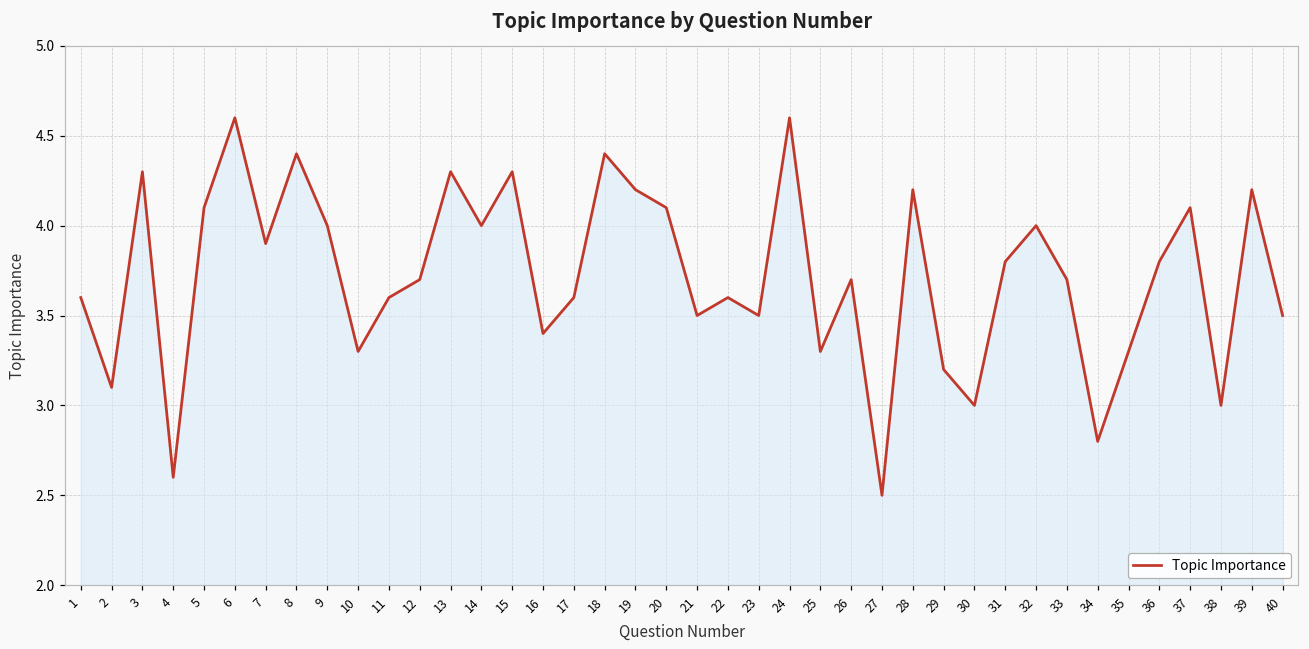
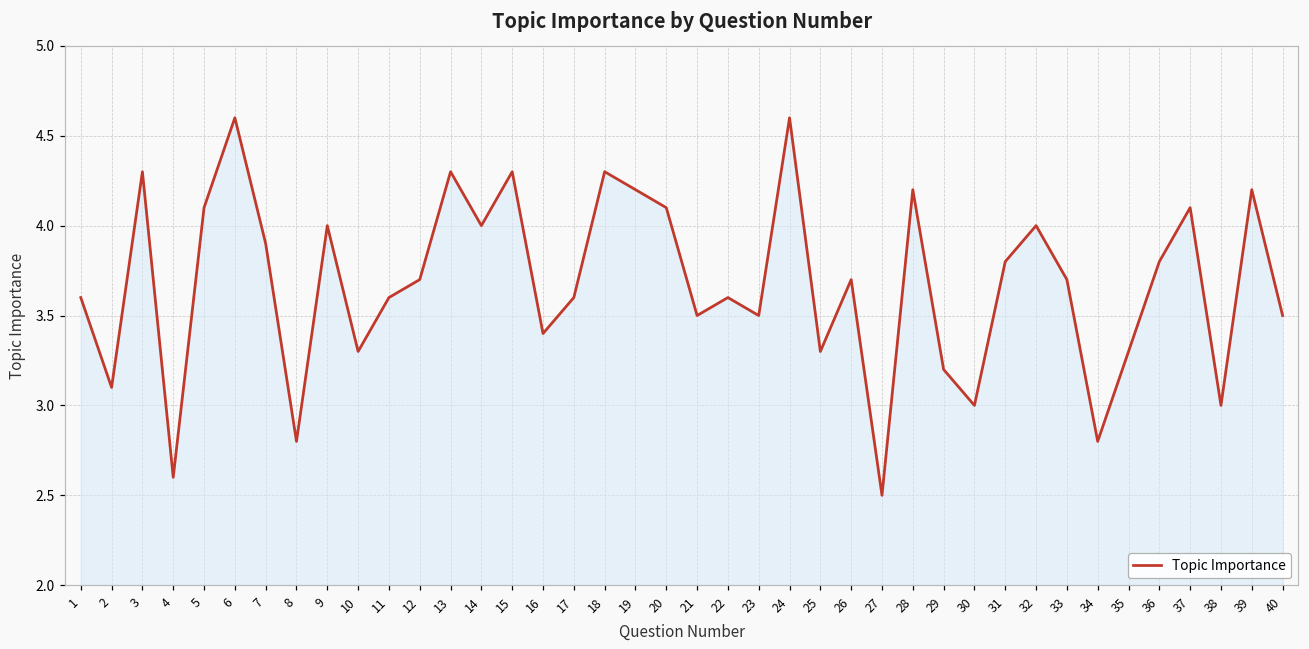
  {
    "1": 3.6,
    "2": 3.1,
    "3": 4.3,
    "4": 2.6,
    "5": 4.1,
    "6": 4.6,
    "7": 3.9,
-   "8": 4.4,
+   "8": 2.8,
    "9": 4.0,
    "10": 3.3,
    "11": 3.6,
    "12": 3.7,
    "13": 4.3,
    "14": 4.0,
    "15": 4.3,
    "16": 3.4,
    "17": 3.6,
-   "18": 4.4,
+   "18": 4.3,
    "19": 4.2,
    "20": 4.1,
    "21": 3.5,
    "22": 3.6,
    "23": 3.5,
    "24": 4.6,
    "25": 3.3,
    "26": 3.7,
    "27": 2.5,
    "28": 4.2,
    "29": 3.2,
    "30": 3.0,
    "31": 3.8,
    "32": 4.0,
    "33": 3.7,
    "34": 2.8,
    "35": 3.3,
    "36": 3.8,
    "37": 4.1,
    "38": 3.0,
    "39": 4.2,
    "40": 3.5
  }
